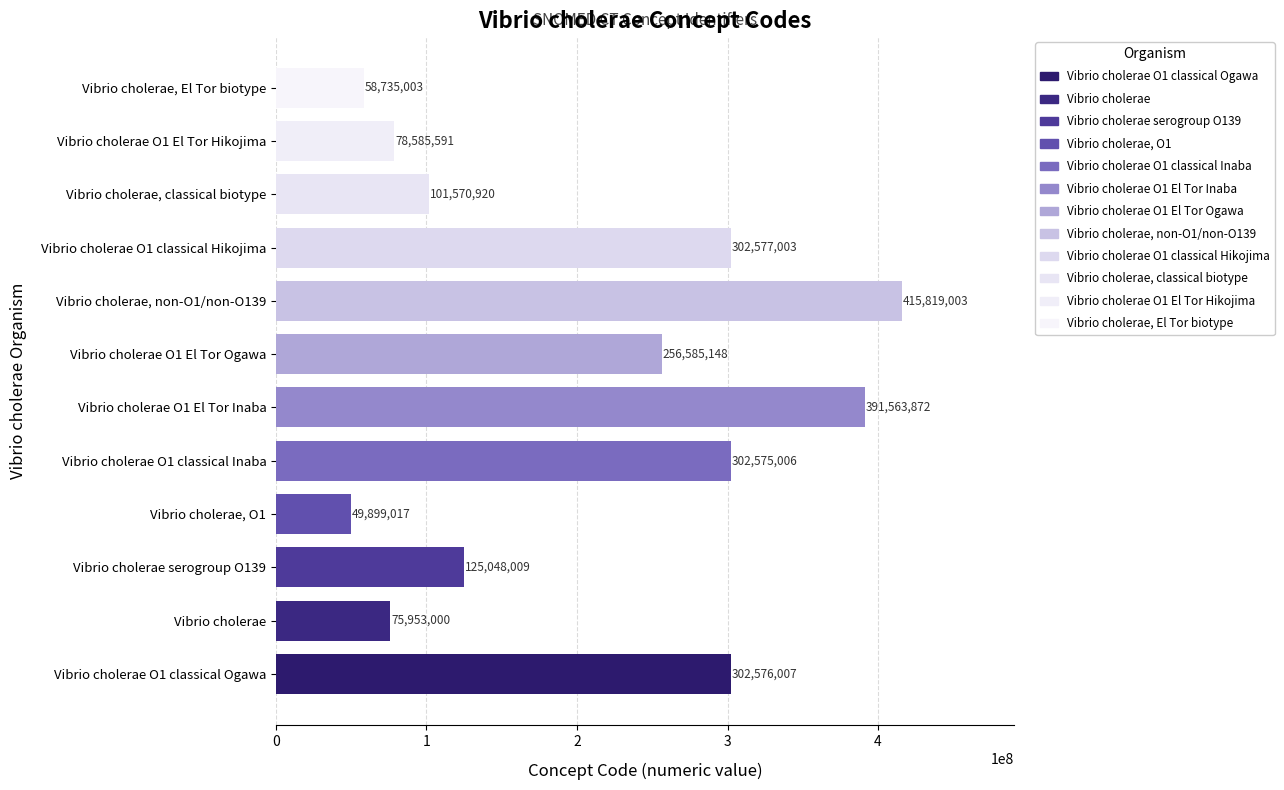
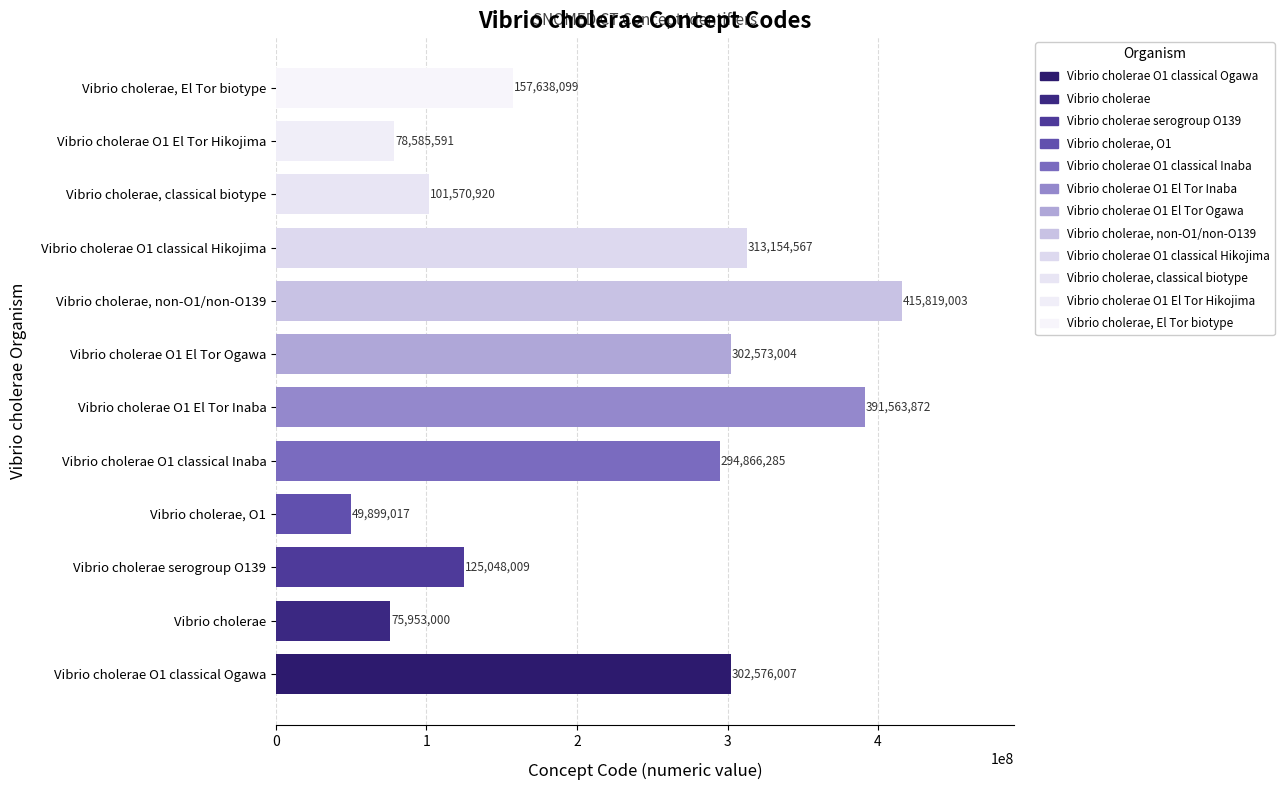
  {
-   "Vibrio cholerae, El Tor biotype": "58,735,003",
+   "Vibrio cholerae, El Tor biotype": "157,638,099",
    "Vibrio cholerae O1 El Tor Hikojima": "78,585,591",
    "Vibrio cholerae, classical biotype": "101,570,920",
-   "Vibrio cholerae O1 classical Hikojima": "302,577,003",
+   "Vibrio cholerae O1 classical Hikojima": "313,154,567",
    "Vibrio cholerae, non-O1/non-O139": "415,819,003",
-   "Vibrio cholerae O1 El Tor Ogawa": "256,585,148",
+   "Vibrio cholerae O1 El Tor Ogawa": "302,573,004",
    "Vibrio cholerae O1 El Tor Inaba": "391,563,872",
-   "Vibrio cholerae O1 classical Inaba": "302,575,006",
+   "Vibrio cholerae O1 classical Inaba": "294,866,285",
    "Vibrio cholerae, O1": "49,899,017",
    "Vibrio cholerae serogroup O139": "125,048,009",
    "Vibrio cholerae": "75,953,000",
    "Vibrio cholerae O1 classical Ogawa": "302,576,007"
  }
